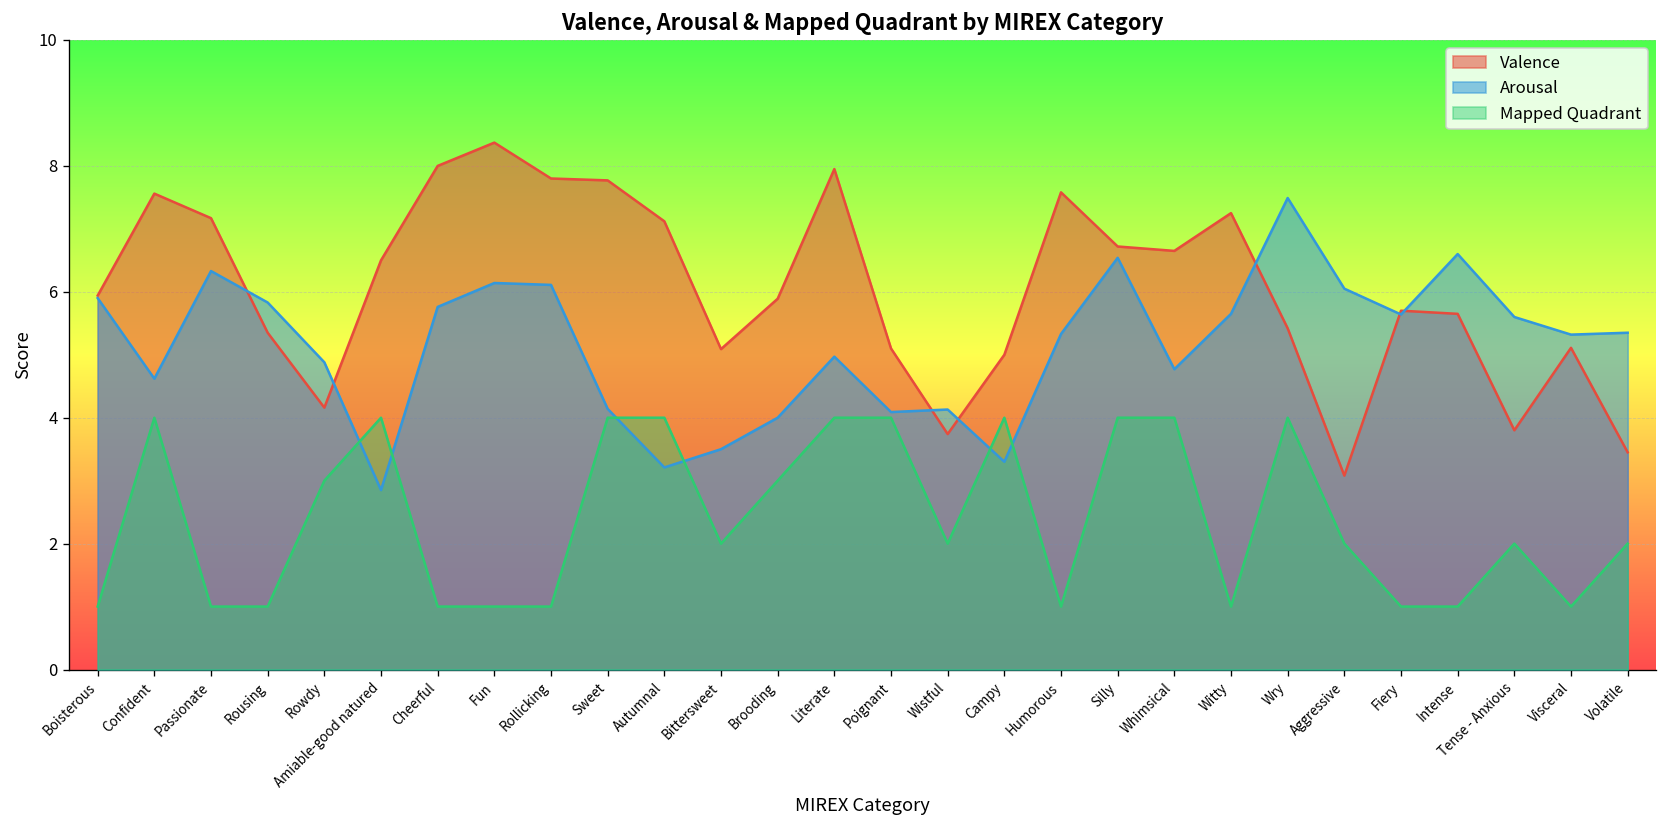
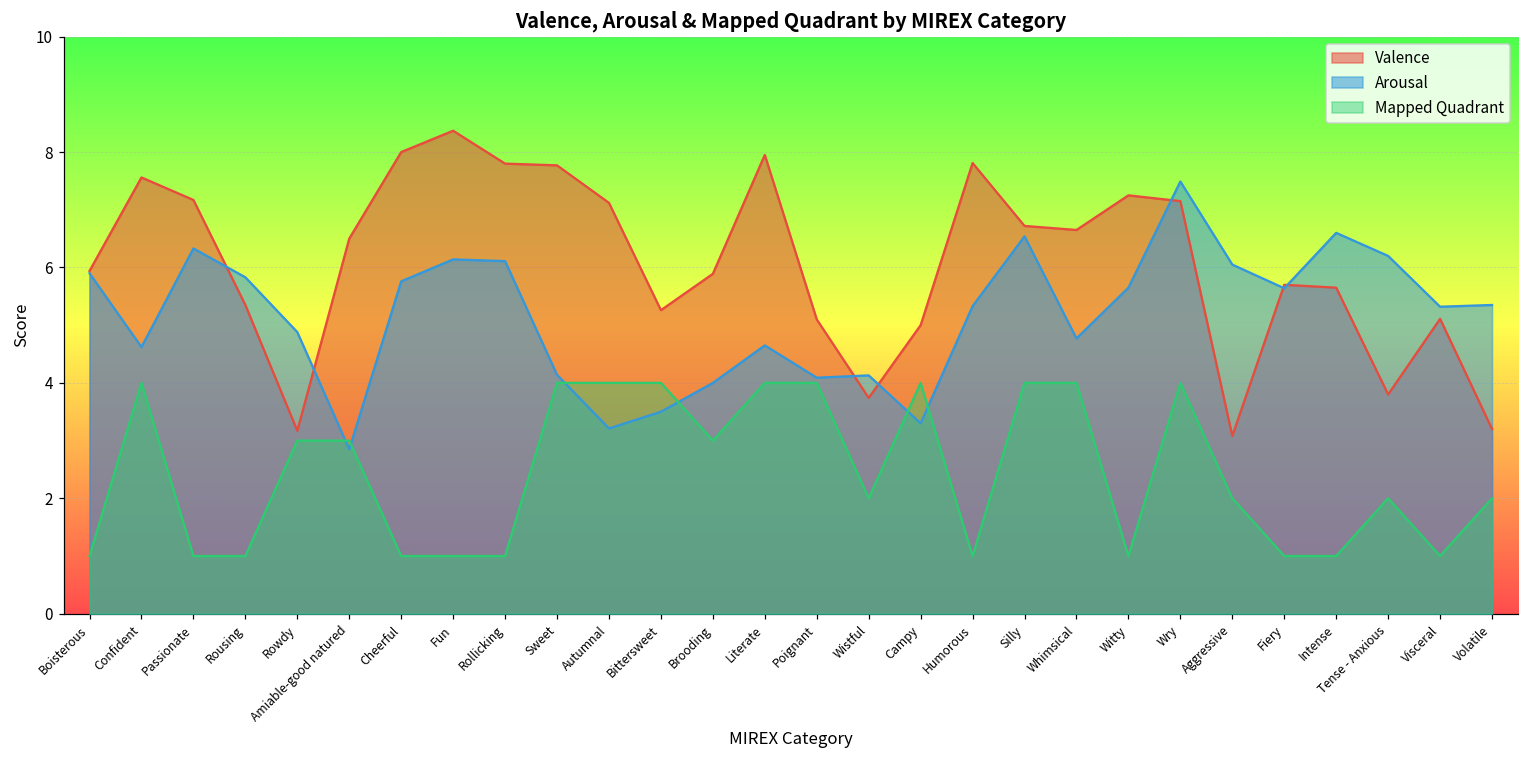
  {
    "Valence": {
      "Confident": 7.6,
      "Passionate": 7.2,
      "Rousing": 5.4,
-     "Rowdy": 4.2,
+     "Rowdy": 3.2,
      "Amiable-good natured": 6.5,
      "Cheerful": 8.0,
      "Fun": 8.4,
      "Rollicking": 7.8,
      "Sweet": 7.8,
      "Autumnal": 7.1,
-     "Bittersweet": 5.1,
+     "Bittersweet": 5.3,
      "Brooding": 5.9,
      "Literate": 8.0,
      "Poignant": 5.1,
      "Wistful": 3.7,
      "Campy": 5.0,
-     "Humorous": 7.6,
+     "Humorous": 7.8,
      "Silly": 6.7,
      "Whimsical": 6.7,
      "Witty": 7.3,
-     "Wry": 5.4,
+     "Wry": 7.2,
      "Aggressive": 3.1,
      "Fiery": 5.7,
      "Intense": 5.7,
      "Tense - Anxious": 3.8,
      "Visceral": 5.1,
-     "Volatile": 3.5
+     "Volatile": 3.2
    },
    "Arousal": {
      "Confident": 4.6,
      "Passionate": 6.3,
      "Rousing": 5.8,
      "Rowdy": 4.9,
      "Amiable-good natured": 2.9,
      "Cheerful": 5.8,
      "Fun": 6.1,
      "Rollicking": 6.1,
      "Sweet": 4.1,
      "Autumnal": 3.2,
      "Bittersweet": 3.5,
      "Brooding": 4.0,
-     "Literate": 5.0,
+     "Literate": 4.7,
      "Poignant": 4.1,
      "Wistful": 4.1,
      "Campy": 3.3,
      "Humorous": 5.3,
      "Silly": 6.5,
      "Whimsical": 4.8,
      "Witty": 5.7,
      "Wry": 7.5,
      "Aggressive": 6.1,
      "Fiery": 5.6,
      "Intense": 6.6,
-     "Tense - Anxious": 5.6,
+     "Tense - Anxious": 6.2,
      "Visceral": 5.3,
      "Volatile": 5.4
    },
    "Mapped Quadrant": {
      "Boisterous": 1,
      "Confident": 4,
      "Passionate": 1,
      "Rousing": 1,
      "Rowdy": 3,
-     "Amiable-good natured": 4,
+     "Amiable-good natured": 3,
      "Cheerful": 1,
      "Fun": 1,
      "Rollicking": 1,
      "Sweet": 4,
      "Autumnal": 4,
-     "Bittersweet": 2,
+     "Bittersweet": 4,
      "Brooding": 3,
      "Literate": 4,
      "Poignant": 4,
      "Wistful": 2,
      "Campy": 4,
      "Humorous": 1,
      "Silly": 4,
      "Whimsical": 4,
      "Witty": 1,
      "Wry": 4,
      "Aggressive": 2,
      "Fiery": 1,
      "Intense": 1,
      "Tense - Anxious": 2,
      "Visceral": 1,
      "Volatile": 2
    }
  }
